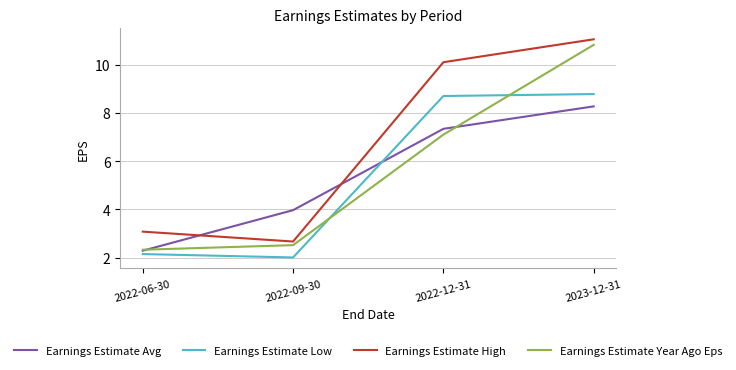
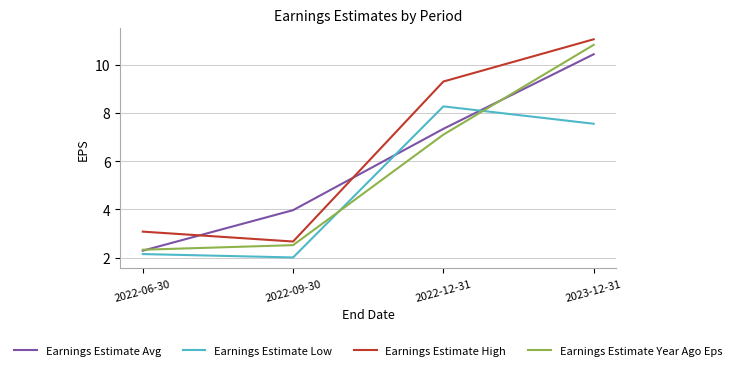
  {
    "Earnings Estimate Avg": {
      "2022-09-30": 4.0,
      "2022-12-31": 7.3,
-     "2023-12-31": 8.3
+     "2023-12-31": 10.4
    },
    "Earnings Estimate Low": {
      "2022-06-30": 2.2,
      "2022-09-30": 2.0,
-     "2022-12-31": 8.7,
-     "2023-12-31": 8.8
+     "2022-12-31": 8.3,
+     "2023-12-31": 7.6
    },
    "Earnings Estimate High": {
      "2022-06-30": 3.1,
      "2022-09-30": 2.7,
-     "2022-12-31": 10.1,
+     "2022-12-31": 9.3,
      "2023-12-31": 11.1
    },
    "Earnings Estimate Year Ago Eps": {
      "2022-09-30": 2.5,
      "2022-12-31": 7.1,
      "2023-12-31": 10.8
    }
  }
